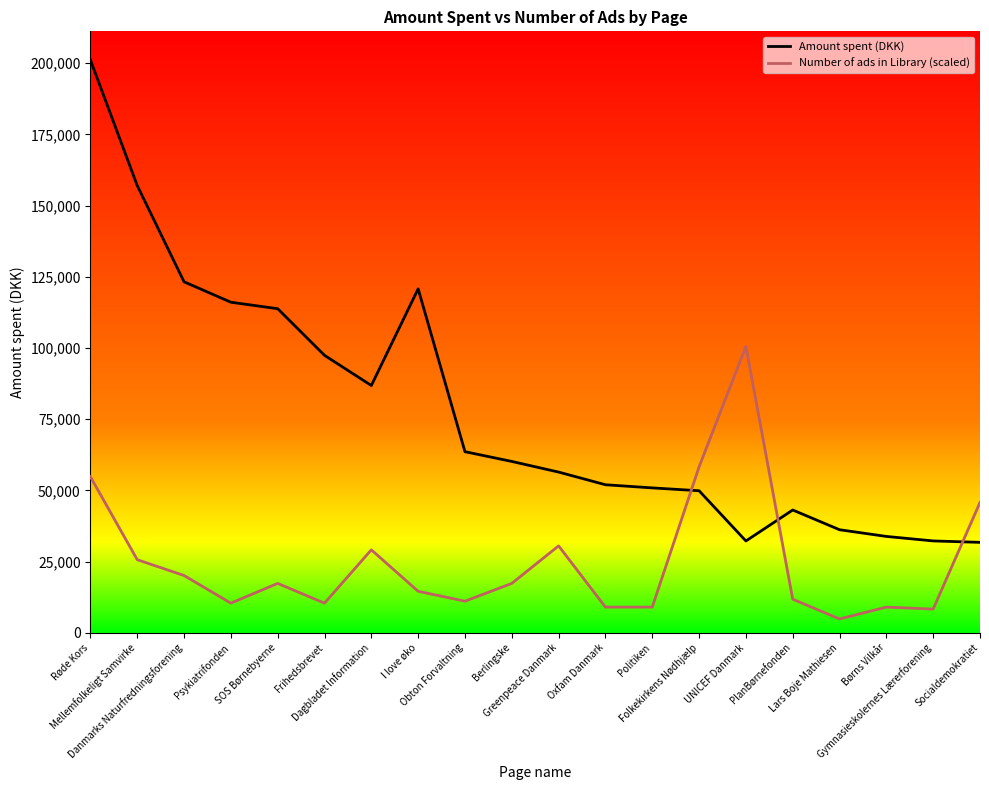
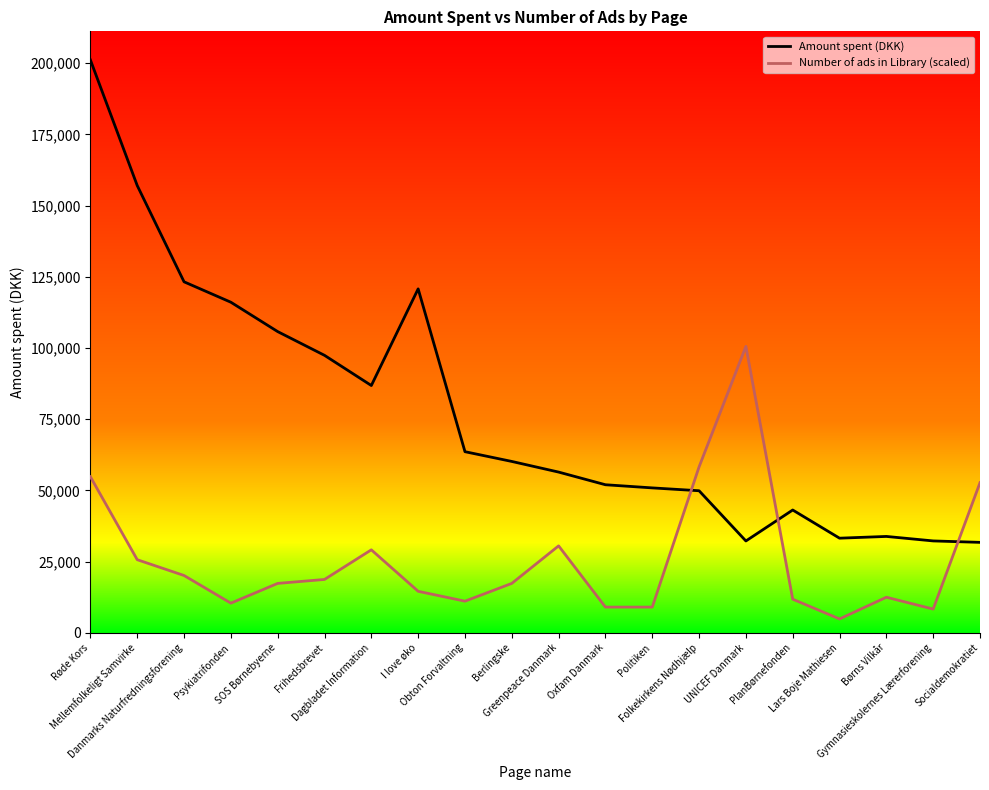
  {
    "Amount spent (DKK)": {
      "Røde Kors": "201,000",
      "Mellemfolkeligt Samvirke": "157,000",
      "Danmarks Naturfredningsforening": "123,000",
      "Psykiatrifonden": "116,000",
-     "SOS Børnebyerne": "114,000",
+     "SOS Børnebyerne": "106,000",
      "Frihedsbrevet": "97,000",
      "Dagbladet Information": "87,000",
      "I love øko": "121,000",
      "Obton Forvaltning": "64,000",
      "Berlingske": "60,000",
      "Greenpeace Danmark": "56,000",
      "Oxfam Danmark": "52,000",
      "Politiken": "51,000",
      "Folkekirkens Nødhjælp": "50,000",
      "UNICEF Danmark": "32,000",
      "PlanBørnefonden": "43,000",
-     "Lars Boje Mathiesen": "36,000",
+     "Lars Boje Mathiesen": "33,000",
      "Børns Vilkår": "34,000",
      "Gymnasieskolernes Lærerforening": "32,000",
      "Socialdemokratiet": "32,000"
    },
    "Number of ads in Library (scaled)": {
      "Røde Kors": "55,000",
      "Mellemfolkeligt Samvirke": "26,000",
      "Danmarks Naturfredningsforening": "20,000",
      "Psykiatrifonden": "10,000",
      "SOS Børnebyerne": "17,000",
-     "Frihedsbrevet": "10,000",
+     "Frihedsbrevet": "19,000",
      "Dagbladet Information": "29,000",
      "I love øko": "15,000",
      "Obton Forvaltning": "11,000",
      "Berlingske": "17,000",
      "Greenpeace Danmark": "31,000",
      "Oxfam Danmark": "9,000",
      "Politiken": "9,000",
      "Folkekirkens Nødhjælp": "58,000",
      "UNICEF Danmark": "101,000",
      "PlanBørnefonden": "12,000",
      "Lars Boje Mathiesen": "5,000",
-     "Børns Vilkår": "9,000",
+     "Børns Vilkår": "12,000",
      "Gymnasieskolernes Lærerforening": "8,000",
-     "Socialdemokratiet": "46,000"
+     "Socialdemokratiet": "53,000"
    }
  }
